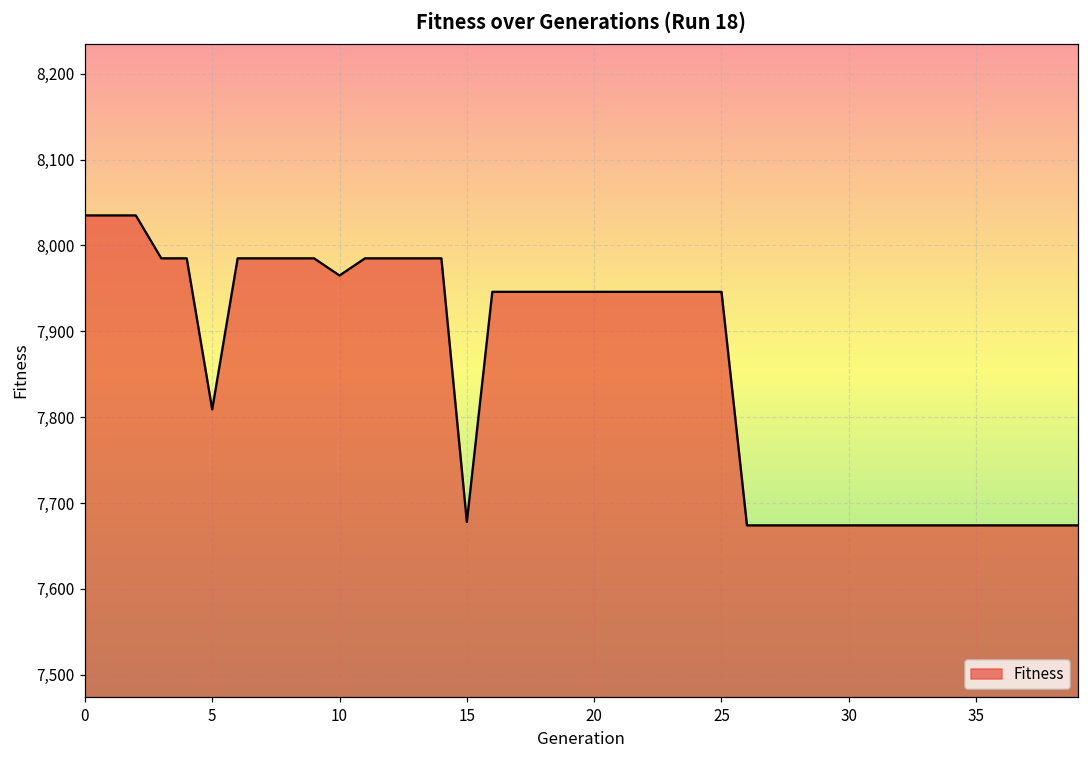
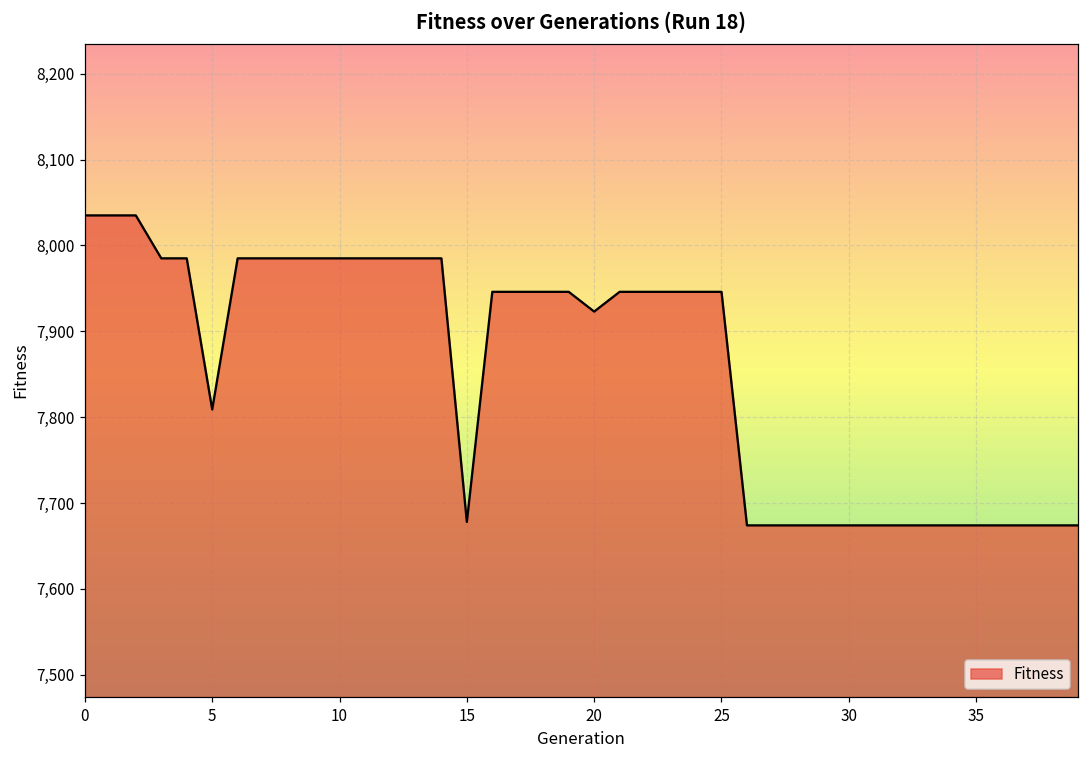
  {
    "0": "8,040",
    "5": "7,810",
-   "10": "7,970",
+   "10": "7,990",
    "15": "7,680",
-   "20": "7,950",
+   "20": "7,920",
    "25": "7,950",
    "30": "7,670",
    "35": "7,670"
  }
